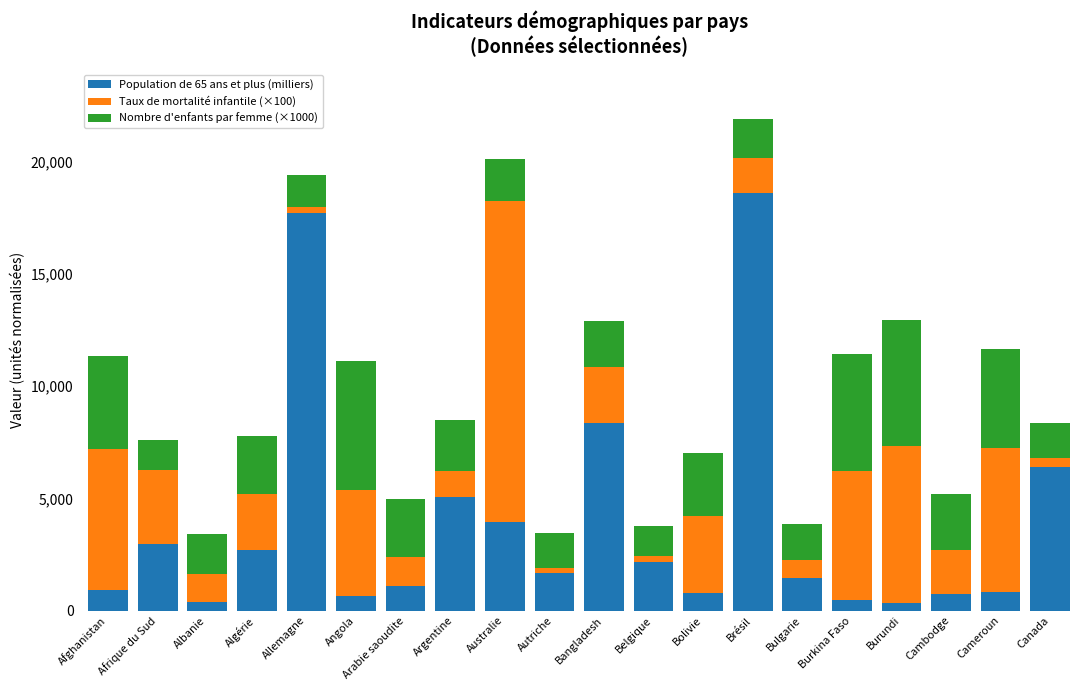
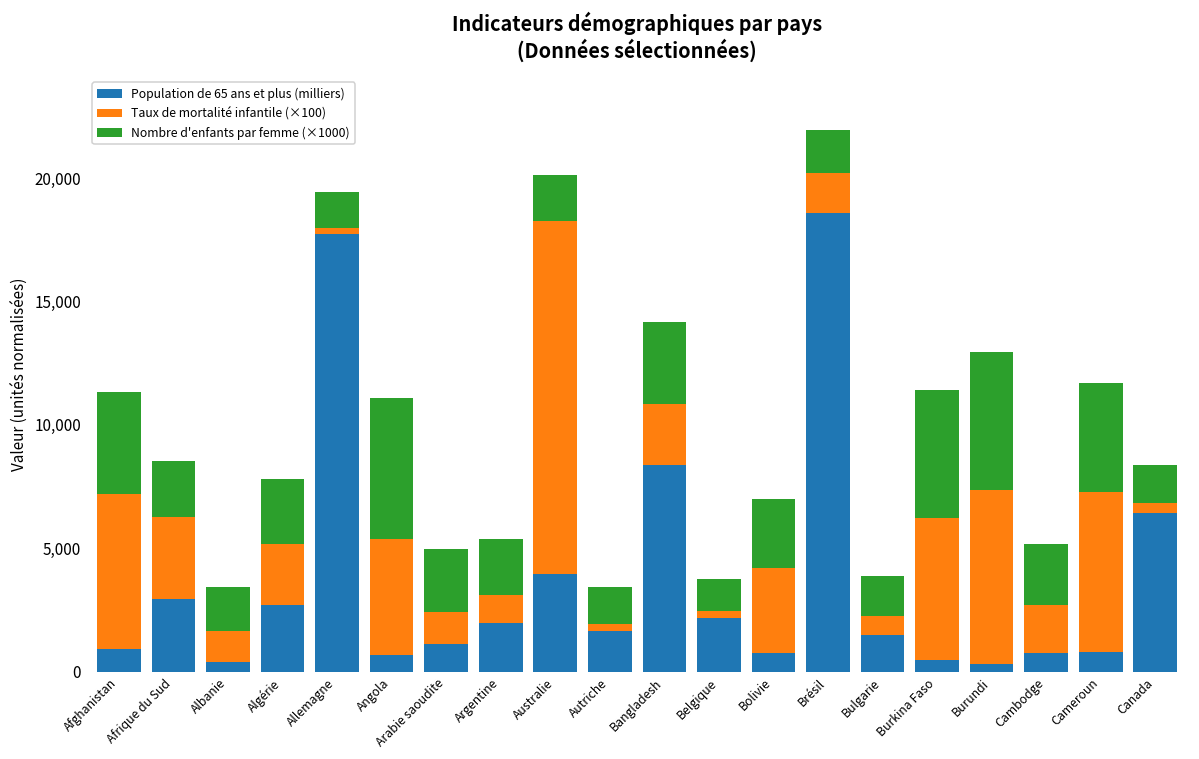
  {
    "Population de 65 ans et plus (milliers)": {
      "Afghanistan": "900",
      "Afrique du Sud": "3,000",
      "Albanie": "400",
      "Algérie": "2,700",
      "Allemagne": "17,700",
      "Angola": "700",
      "Arabie saoudite": "1,100",
-     "Argentine": "5,100",
+     "Argentine": "2,000",
      "Australie": "3,900",
      "Autriche": "1,700",
      "Bangladesh": "8,400",
      "Belgique": "2,200",
      "Bolivie": "800",
      "Brésil": "18,600",
      "Bulgarie": "1,500",
      "Burkina Faso": "500",
      "Burundi": "300",
      "Cambodge": "700",
      "Cameroun": "800",
      "Canada": "6,400"
    },
    "Taux de mortalité infantile (×100)": {
      "Afghanistan": "6,300",
      "Afrique du Sud": "3,300",
      "Albanie": "1,300",
      "Algérie": "2,500",
      "Allemagne": "300",
      "Angola": "4,700",
      "Arabie saoudite": "1,300",
      "Argentine": "1,200",
      "Australie": "14,300",
      "Autriche": "300",
      "Bangladesh": "2,500",
      "Belgique": "300",
      "Bolivie": "3,400",
      "Brésil": "1,600",
      "Bulgarie": "800",
      "Burkina Faso": "5,800",
      "Burundi": "7,000",
      "Cambodge": "1,900",
      "Cameroun": "6,500",
      "Canada": "400"
    },
    "Nombre d'enfants par femme (×1000)": {
      "Afghanistan": "4,200",
-     "Afrique du Sud": "1,400",
+     "Afrique du Sud": "2,300",
      "Albanie": "1,800",
      "Algérie": "2,600",
      "Allemagne": "1,400",
      "Angola": "5,800",
      "Arabie saoudite": "2,600",
      "Argentine": "2,300",
      "Australie": "1,900",
      "Autriche": "1,500",
-     "Bangladesh": "2,100",
+     "Bangladesh": "3,300",
      "Belgique": "1,300",
      "Bolivie": "2,800",
      "Brésil": "1,700",
      "Bulgarie": "1,600",
      "Burkina Faso": "5,200",
      "Burundi": "5,600",
      "Cambodge": "2,500",
      "Cameroun": "4,400",
      "Canada": "1,600"
    }
  }
